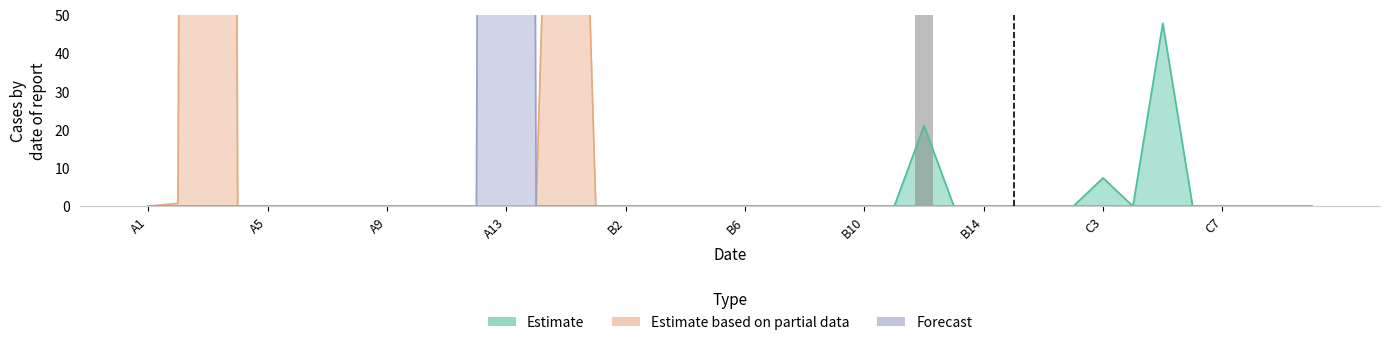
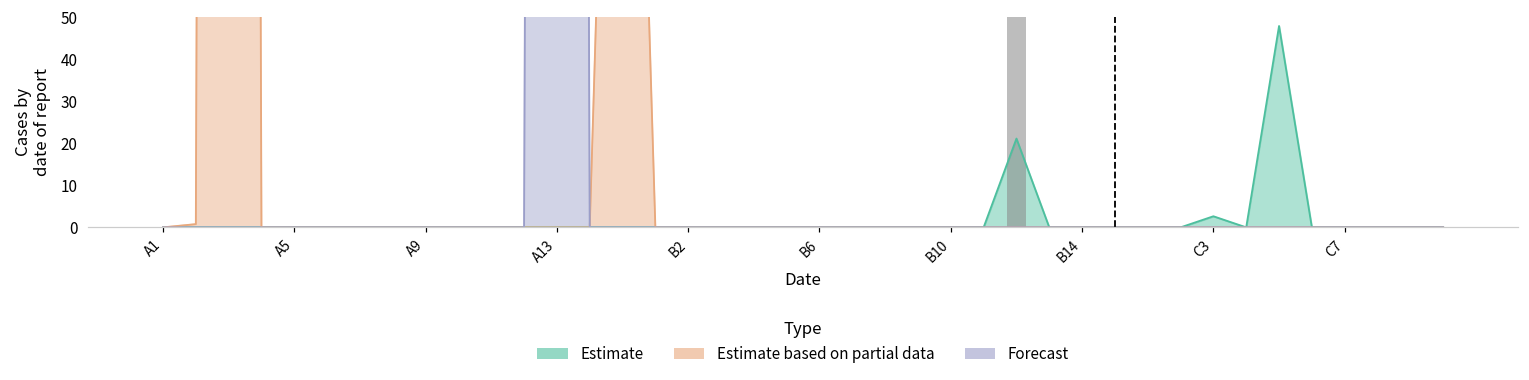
  {
    "Estimate": {
-     "C3": 7
+     "C3": 3
    }
  }
